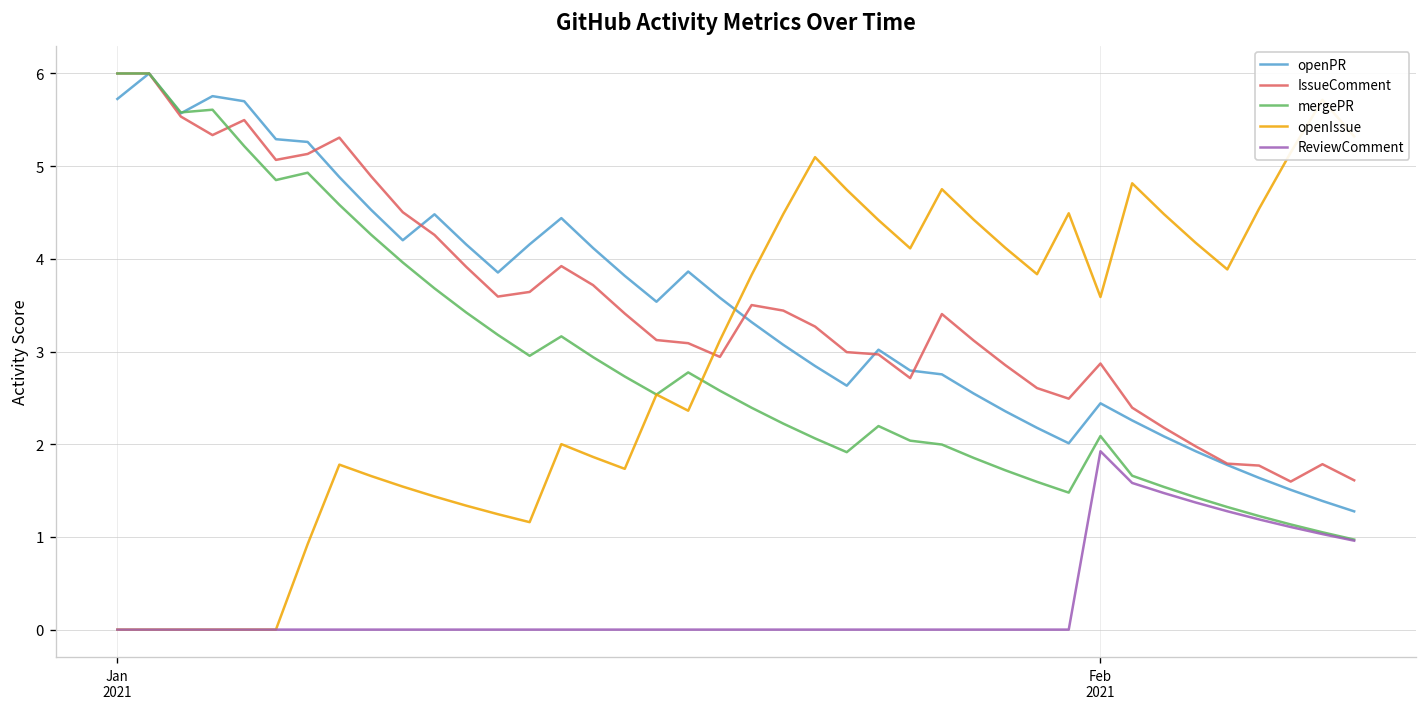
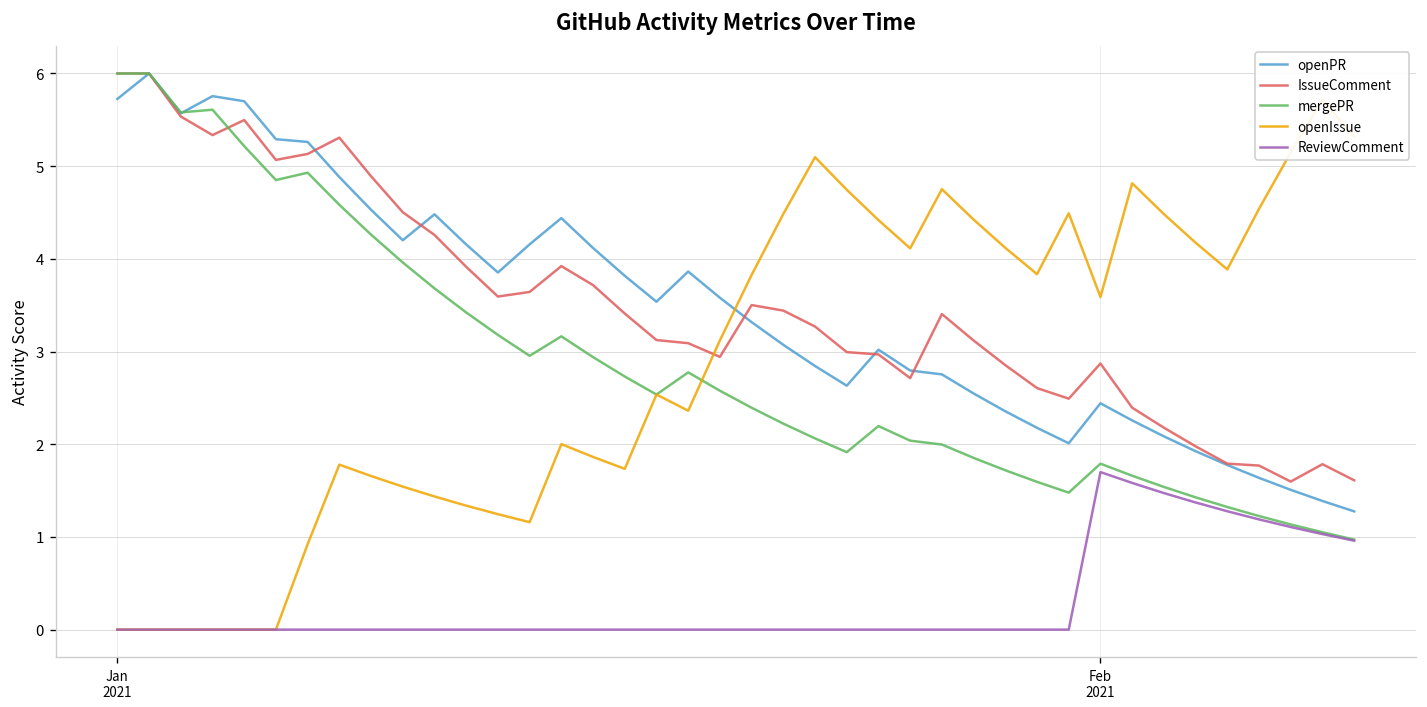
  {
    "openPR": {
      "Jan 2021": 5.7,
      "Feb 2021": 2.4
    },
    "IssueComment": {
      "Feb 2021": 2.9
    },
    "mergePR": {
-     "Feb 2021": 2.1
+     "Feb 2021": 1.8
    },
    "openIssue": {
      "Feb 2021": 3.6
    },
    "ReviewComment": {
-     "Feb 2021": 1.9
+     "Feb 2021": 1.7
    }
  }
